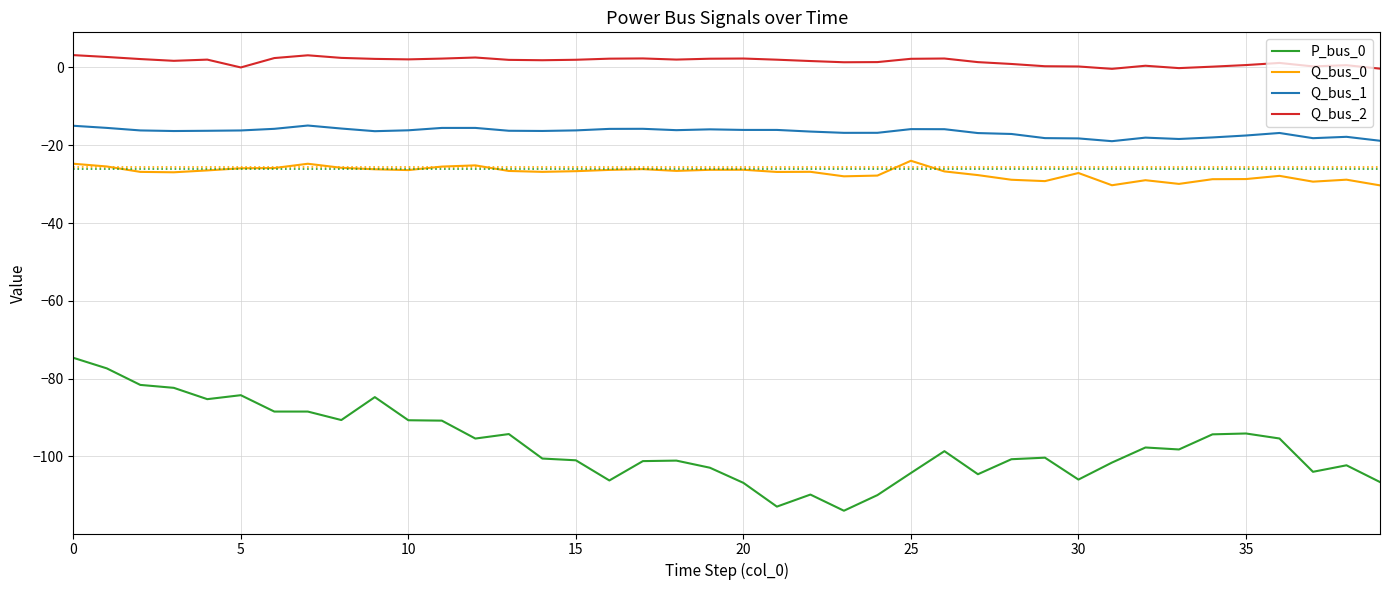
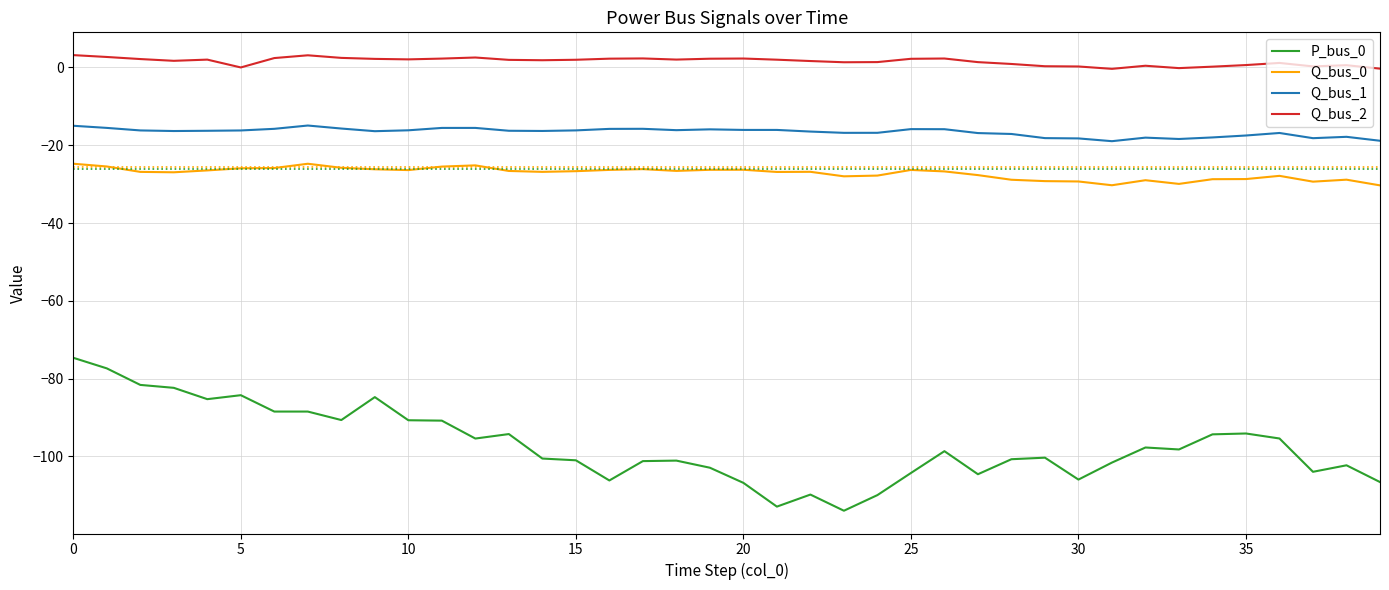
  {
    "P_bus_0": {
      "0": -75,
      "5": -84,
      "10": -91,
      "15": -101,
      "20": -107,
      "25": -104,
      "30": -106,
      "35": -94
    },
    "Q_bus_0": {
      "0": -25,
      "5": -26,
      "10": -26,
      "15": -27,
      "20": -26,
-     "25": -24,
-     "30": -27,
+     "25": -26,
+     "30": -29,
      "35": -29
    },
    "Q_bus_1": {
      "0": -15,
      "5": -16,
      "10": -16,
      "15": -16,
      "20": -16,
      "25": -16,
      "30": -18,
      "35": -17
    },
    "Q_bus_2": {
      "0": 3,
      "5": 0,
      "10": 2,
      "15": 2,
      "20": 2,
      "25": 2,
      "30": 0,
      "35": 1
    }
  }
